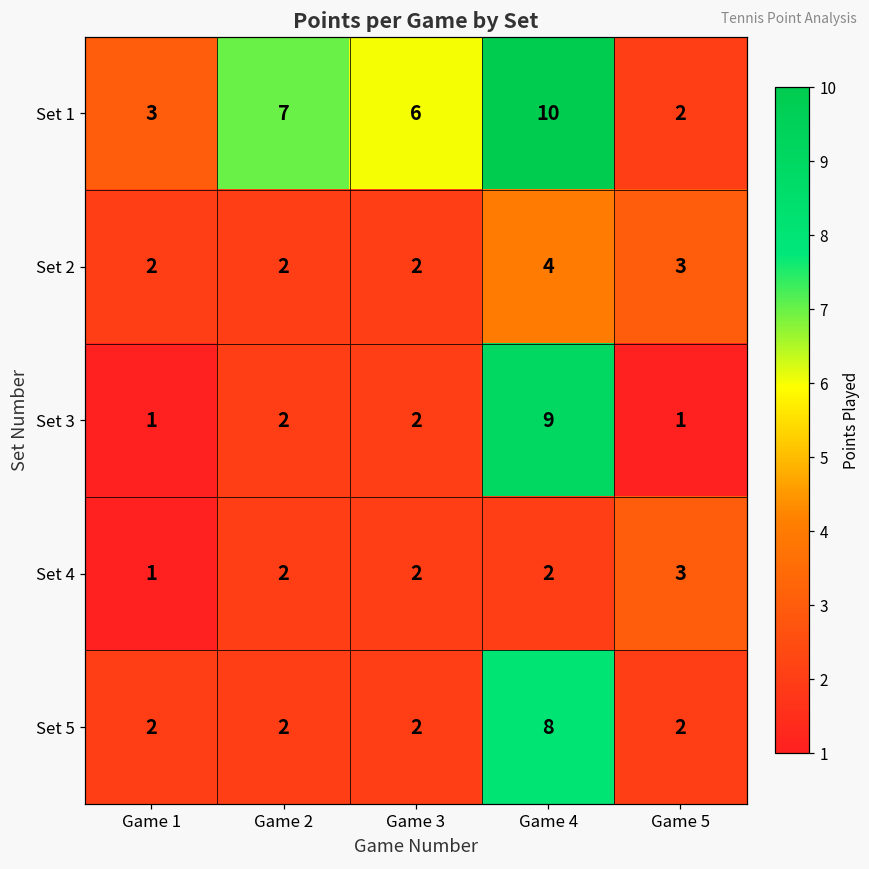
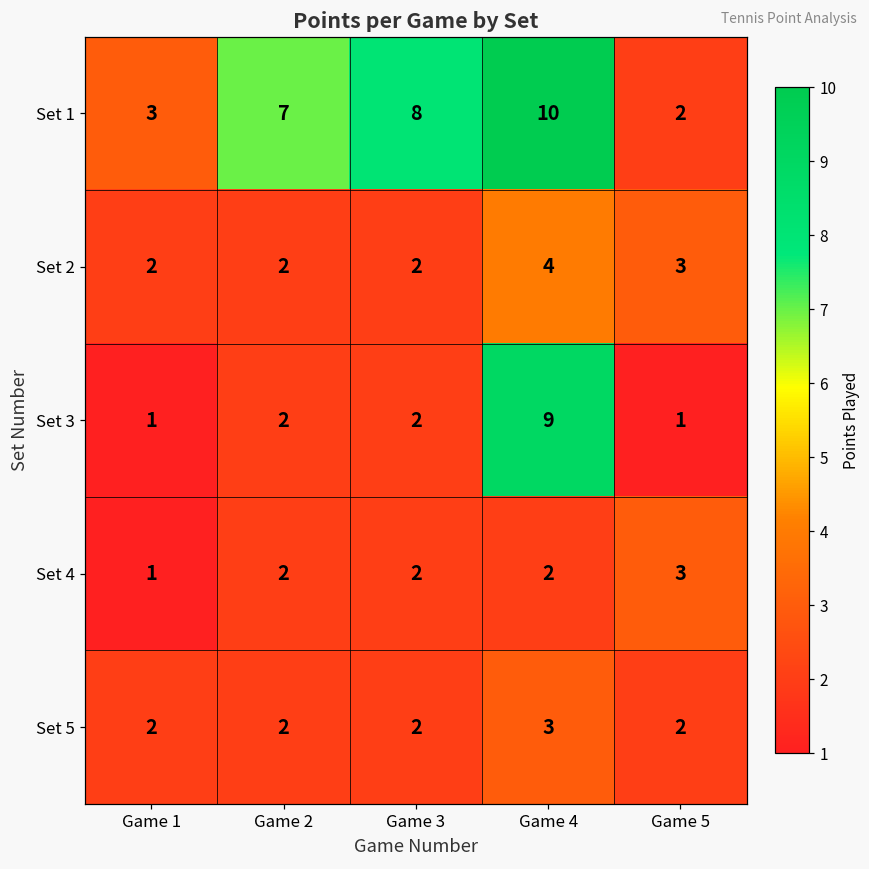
  {
    "Set 1": {
      "Game 1": 3,
      "Game 2": 7,
-     "Game 3": 6,
+     "Game 3": 8,
      "Game 4": 10,
      "Game 5": 2
    },
    "Set 2": {
      "Game 1": 2,
      "Game 2": 2,
      "Game 3": 2,
      "Game 4": 4,
      "Game 5": 3
    },
    "Set 3": {
      "Game 1": 1,
      "Game 2": 2,
      "Game 3": 2,
      "Game 4": 9,
      "Game 5": 1
    },
    "Set 4": {
      "Game 1": 1,
      "Game 2": 2,
      "Game 3": 2,
      "Game 4": 2,
      "Game 5": 3
    },
    "Set 5": {
      "Game 1": 2,
      "Game 2": 2,
      "Game 3": 2,
-     "Game 4": 8,
+     "Game 4": 3,
      "Game 5": 2
    }
  }
